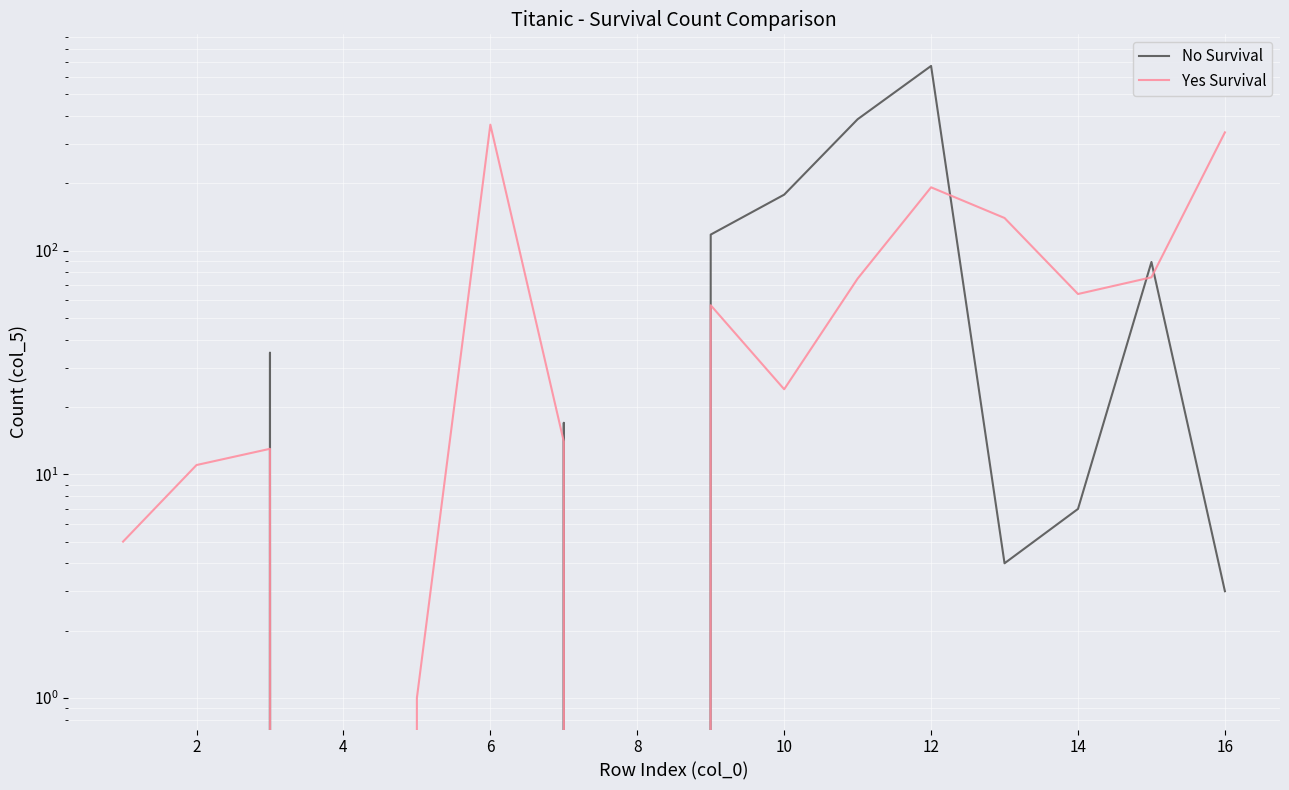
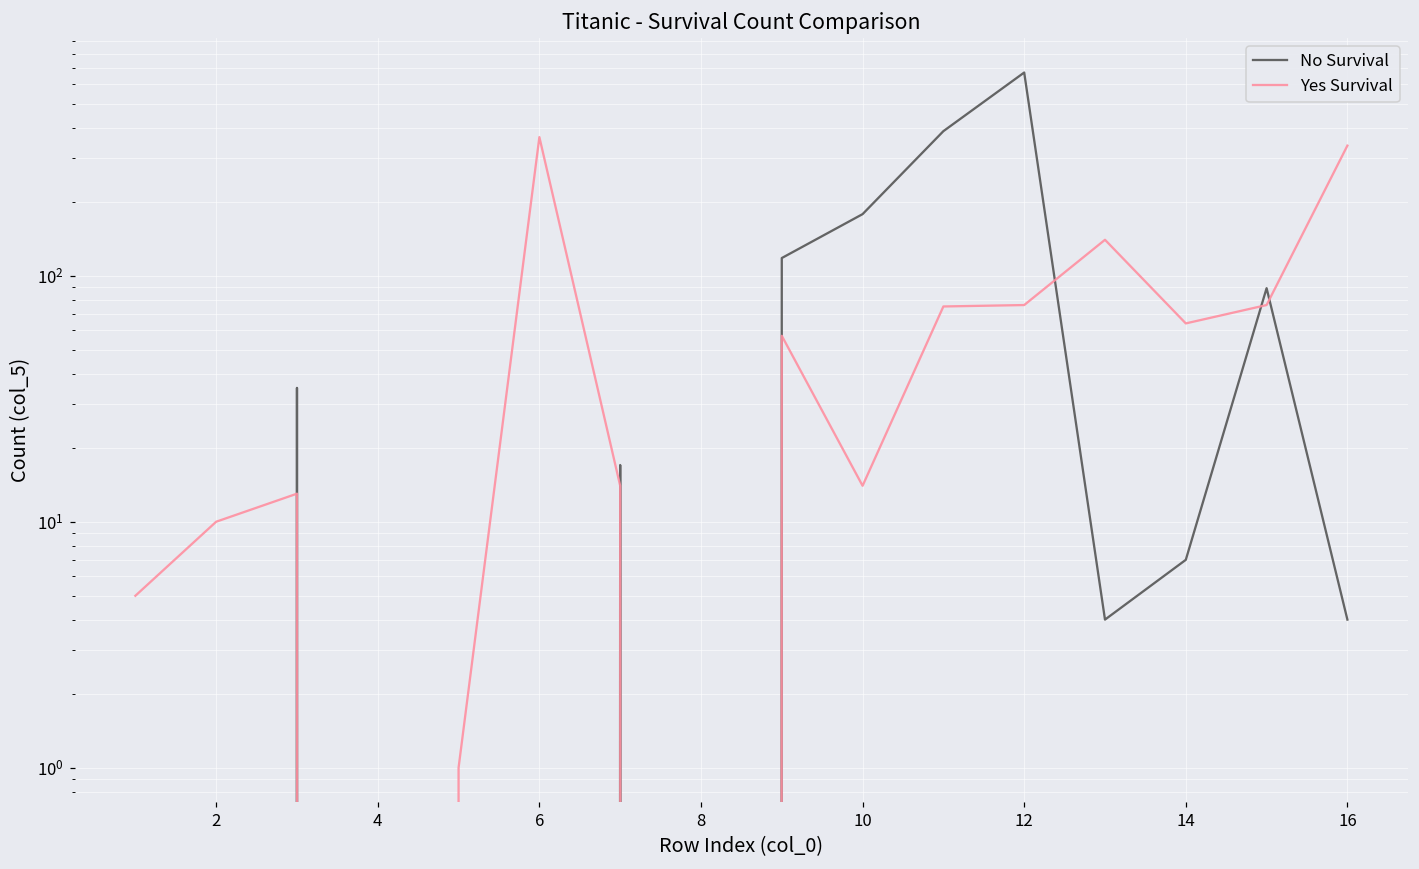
  {
    "No Survival": {
      "10": 180,
      "12": 670,
      "14": 7,
-     "16": 3
+     "16": 4
    },
    "Yes Survival": {
-     "2": 11,
+     "2": 10,
      "6": 370,
-     "10": 24,
-     "12": 190,
+     "10": 14,
+     "12": 76,
      "14": 64,
      "16": 340
    }
  }
